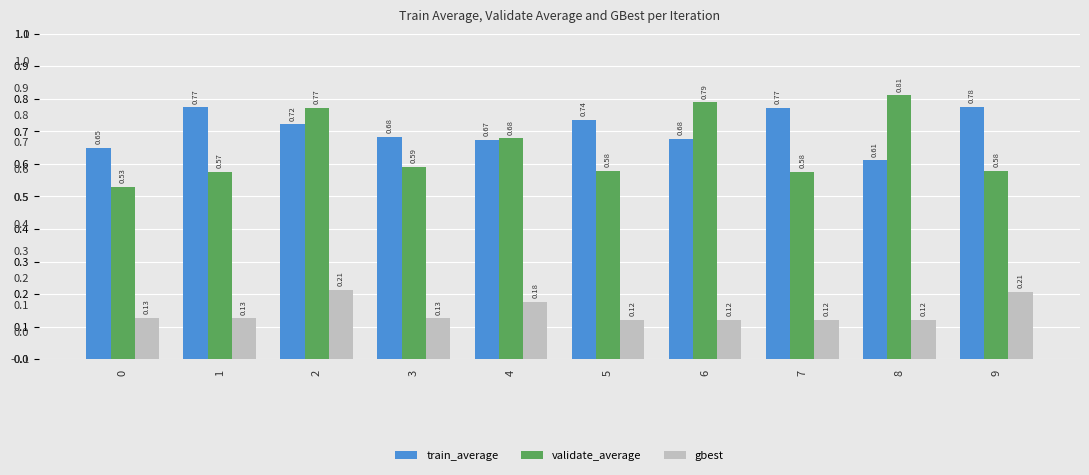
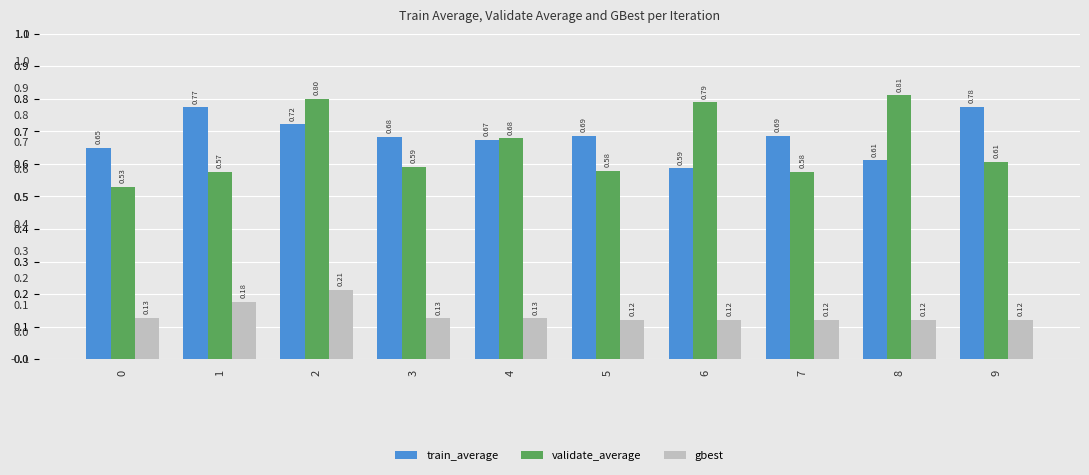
  {
    "train_average": {
      "0": 0.65,
      "1": 0.77,
      "2": 0.72,
      "3": 0.68,
      "4": 0.67,
-     "5": 0.74,
-     "6": 0.68,
-     "7": 0.77,
+     "5": 0.69,
+     "6": 0.59,
+     "7": 0.69,
      "8": 0.61,
      "9": 0.78
    },
    "validate_average": {
      "0": 0.53,
      "1": 0.57,
-     "2": 0.77,
+     "2": 0.80,
      "3": 0.59,
      "4": 0.68,
      "5": 0.58,
      "6": 0.79,
      "7": 0.58,
      "8": 0.81,
-     "9": 0.58
+     "9": 0.61
    },
    "gbest": {
      "0": 0.13,
-     "1": 0.13,
+     "1": 0.18,
      "2": 0.21,
      "3": 0.13,
-     "4": 0.18,
+     "4": 0.13,
      "5": 0.12,
      "6": 0.12,
      "7": 0.12,
      "8": 0.12,
-     "9": 0.21
+     "9": 0.12
    }
  }
